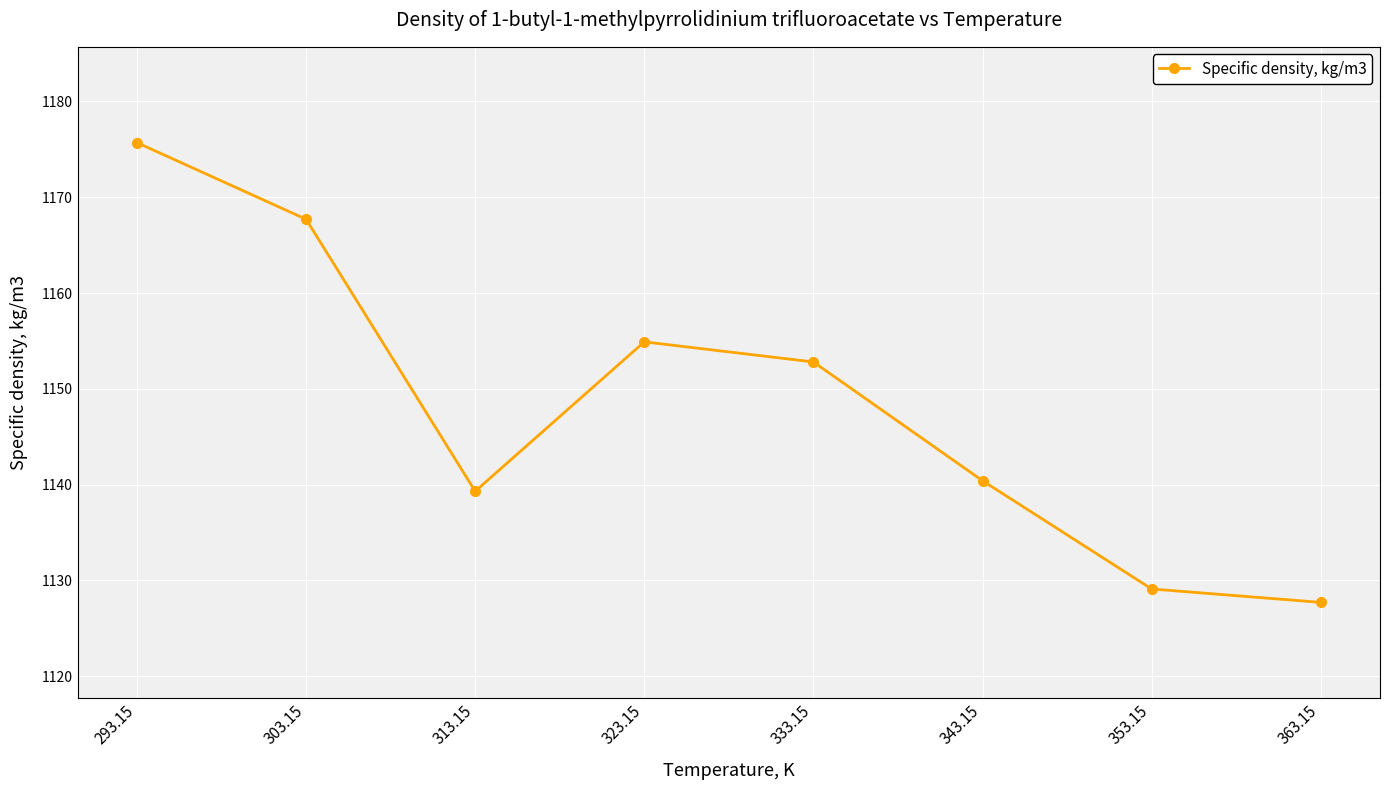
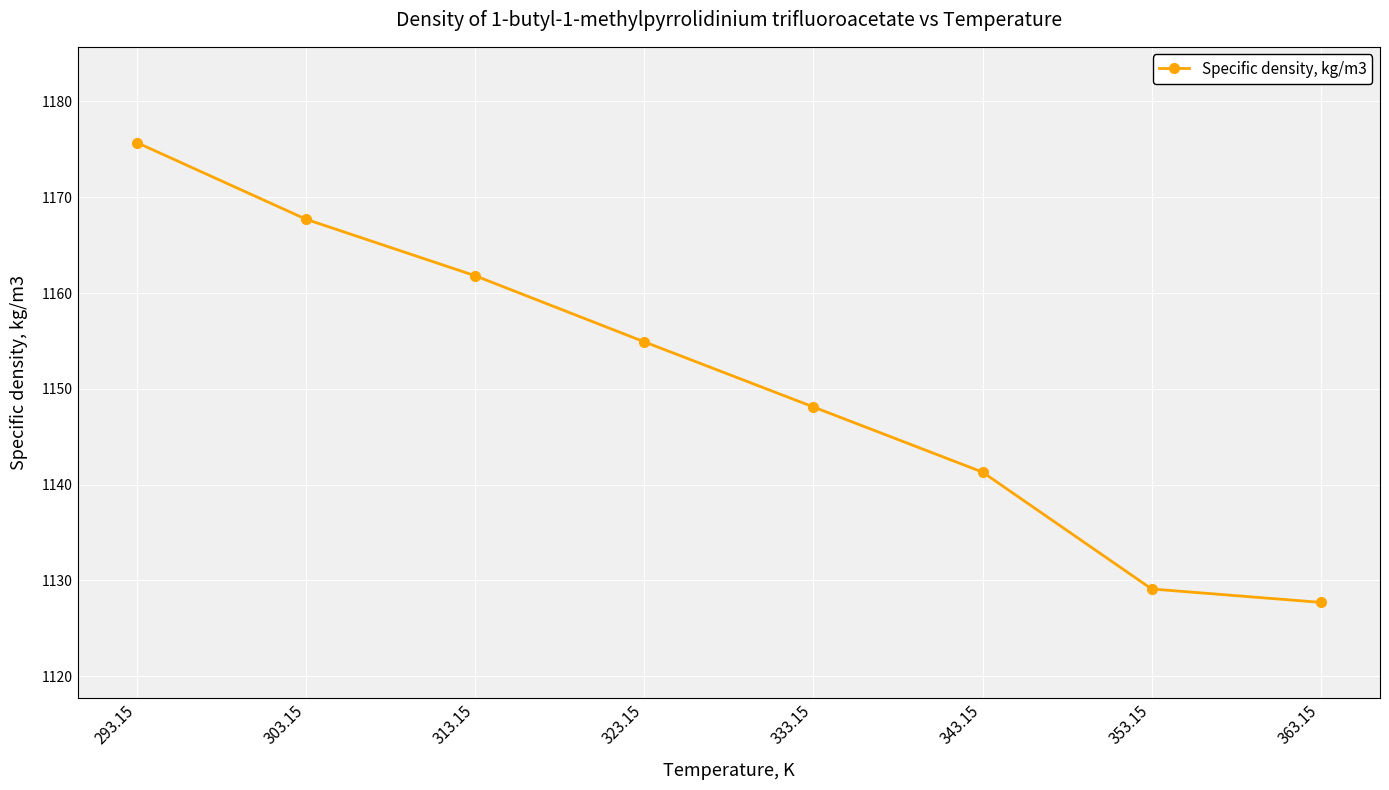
  {
    "293.15": 1176,
    "303.15": 1168,
-   "313.15": 1139,
+   "313.15": 1162,
    "323.15": 1155,
-   "333.15": 1153,
-   "343.15": 1140,
+   "333.15": 1148,
+   "343.15": 1141,
    "353.15": 1129,
    "363.15": 1128
  }
